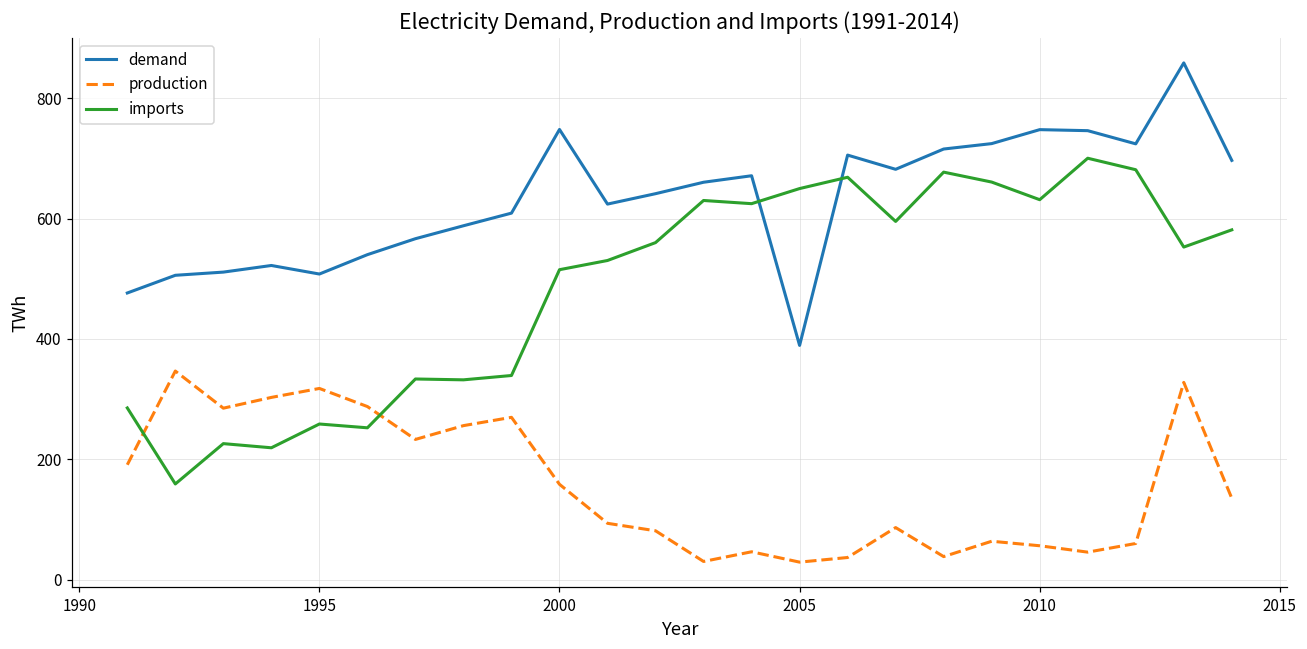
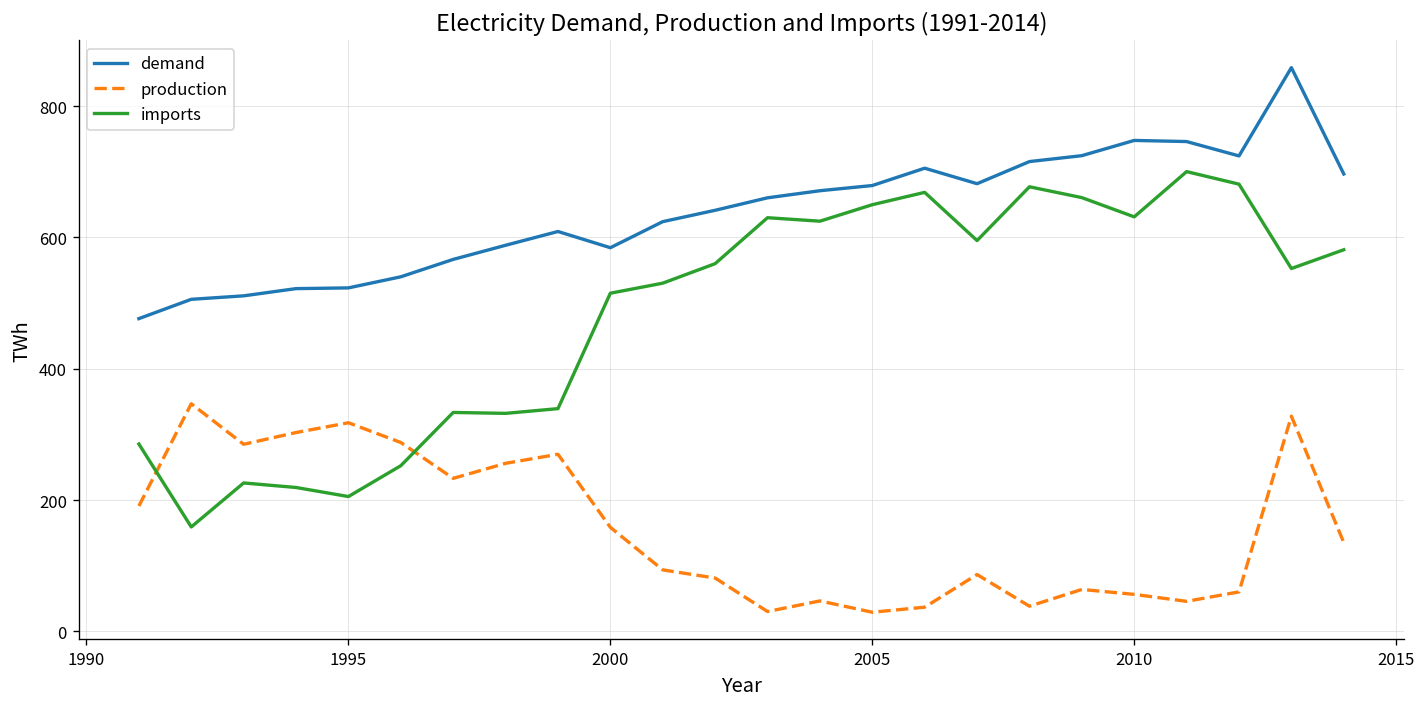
  {
    "demand": {
-     "1995": 510,
-     "2000": 750,
-     "2005": 390,
+     "1995": 520,
+     "2000": 580,
+     "2005": 680,
      "2010": 750
    },
    "production": {
      "1995": 320,
      "2000": 160,
      "2005": 30,
      "2010": 60
    },
    "imports": {
-     "1995": 260,
+     "1995": 210,
      "2000": 520,
      "2005": 650,
      "2010": 630
    }
  }
